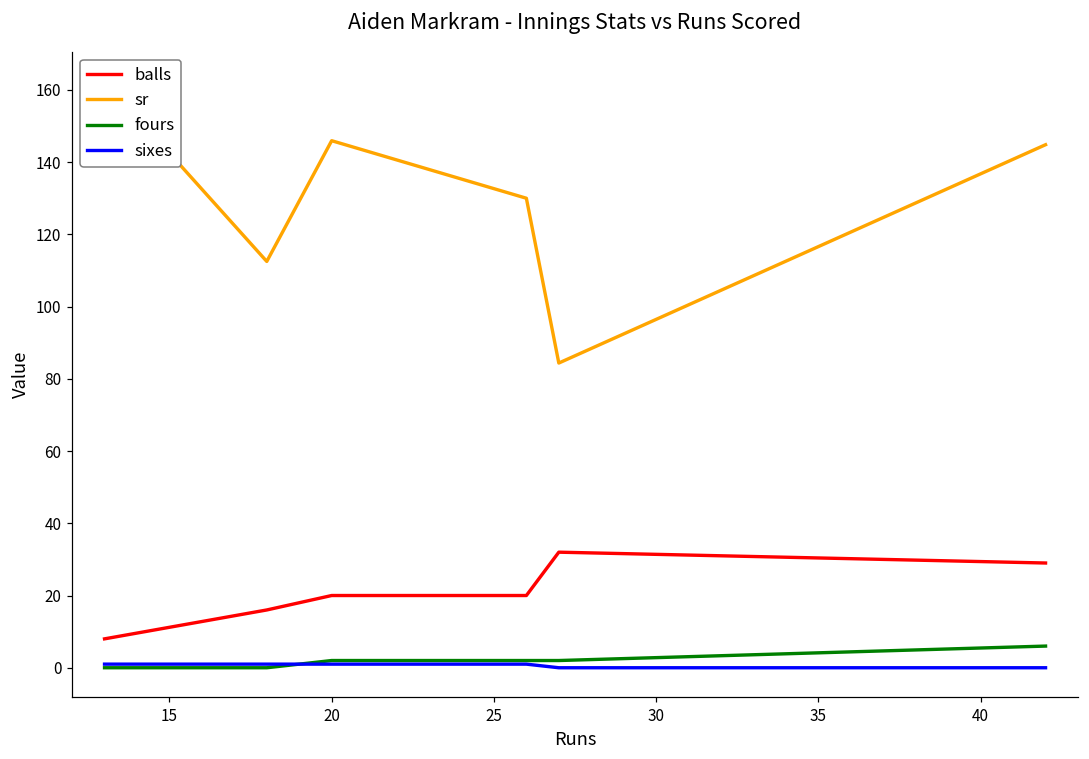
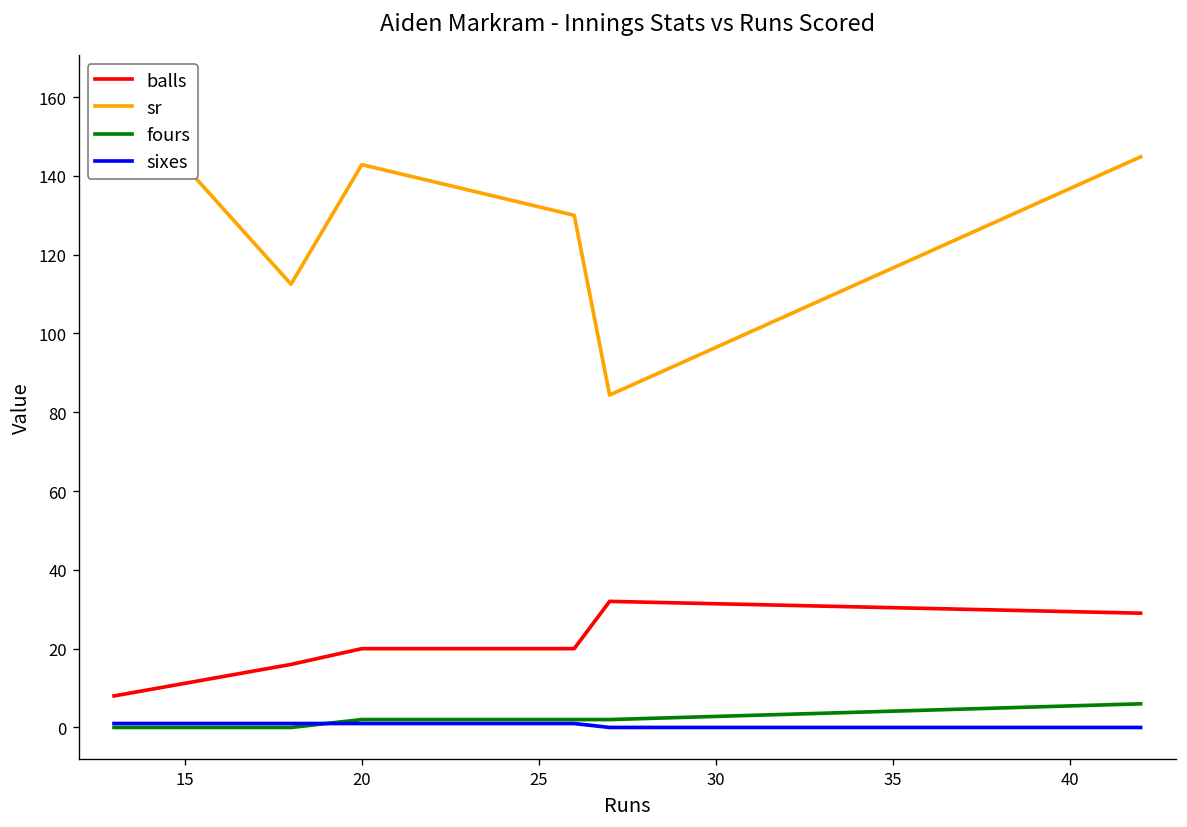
  {
    "balls": {
      "20": 20
    },
    "sr": {
-     "20": 146
+     "20": 143
    },
    "fours": {
      "20": 2
    },
    "sixes": {
      "20": 1
    }
  }
